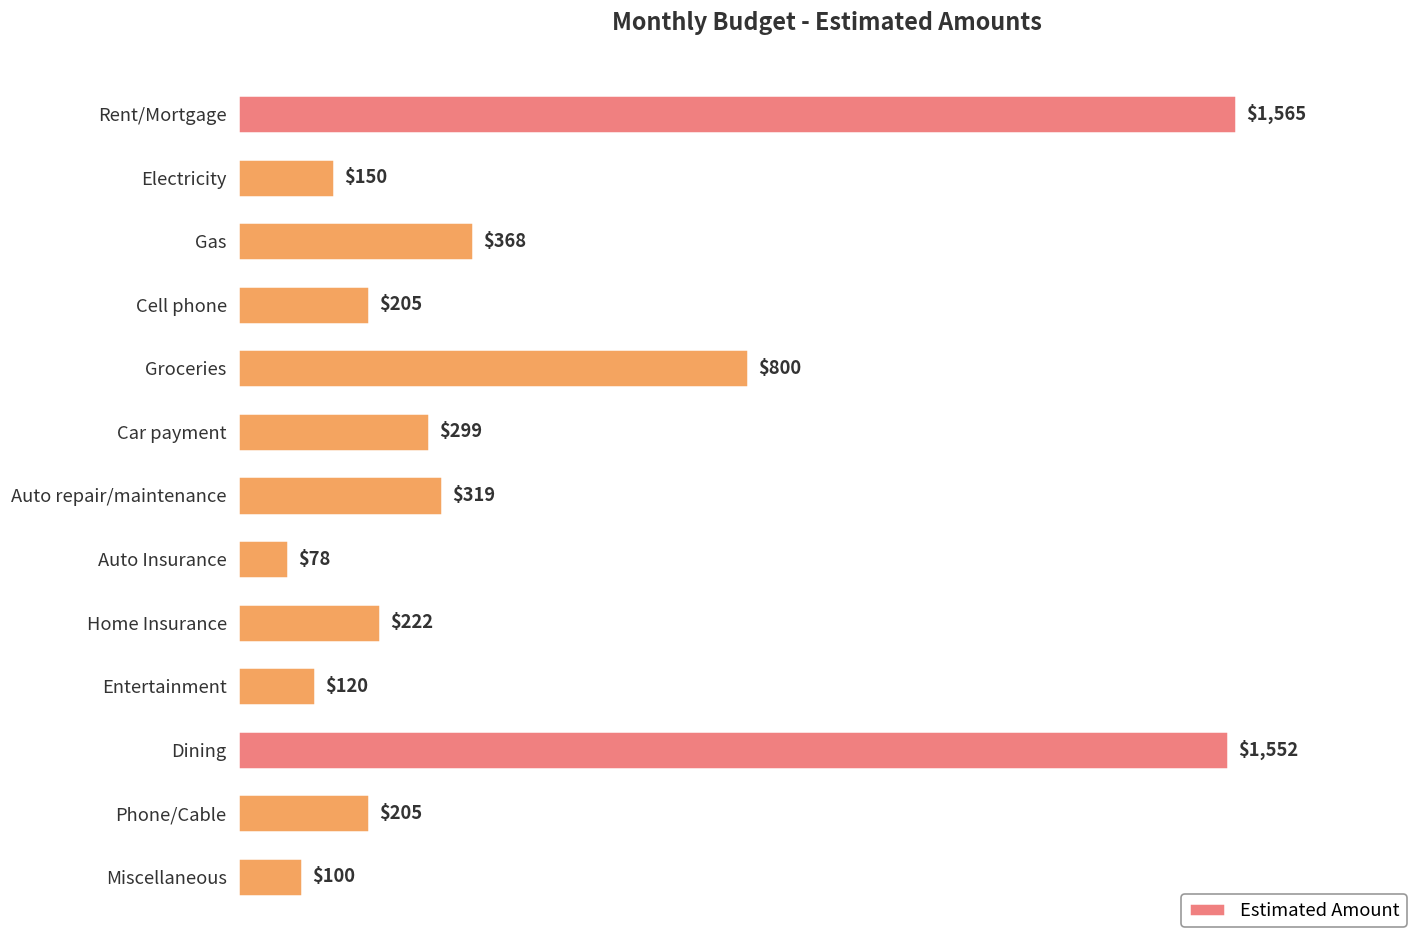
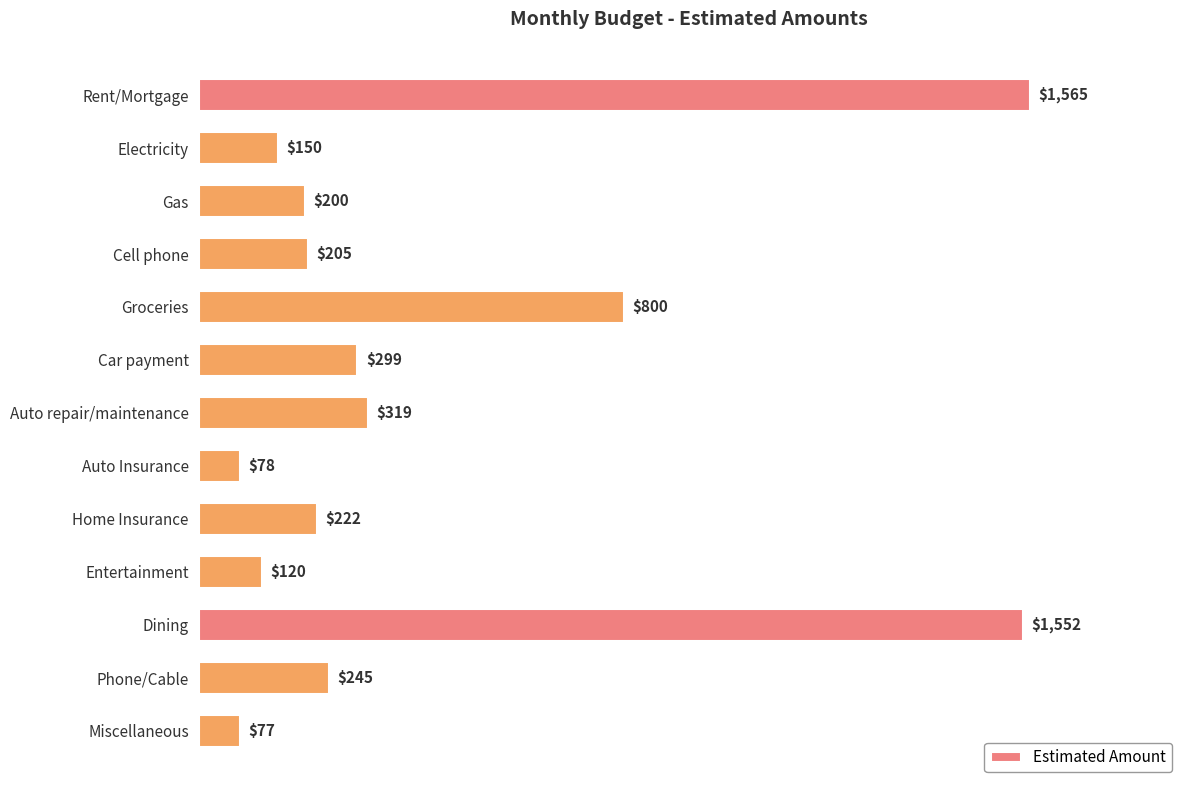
  {
    "Rent/Mortgage": "$1,565",
    "Electricity": "$150",
-   "Gas": "$368",
+   "Gas": "$200",
    "Cell phone": "$205",
    "Groceries": "$800",
    "Car payment": "$299",
    "Auto repair/maintenance": "$319",
    "Auto Insurance": "$78",
    "Home Insurance": "$222",
    "Entertainment": "$120",
    "Dining": "$1,552",
-   "Phone/Cable": "$205",
-   "Miscellaneous": "$100"
+   "Phone/Cable": "$245",
+   "Miscellaneous": "$77"
  }
